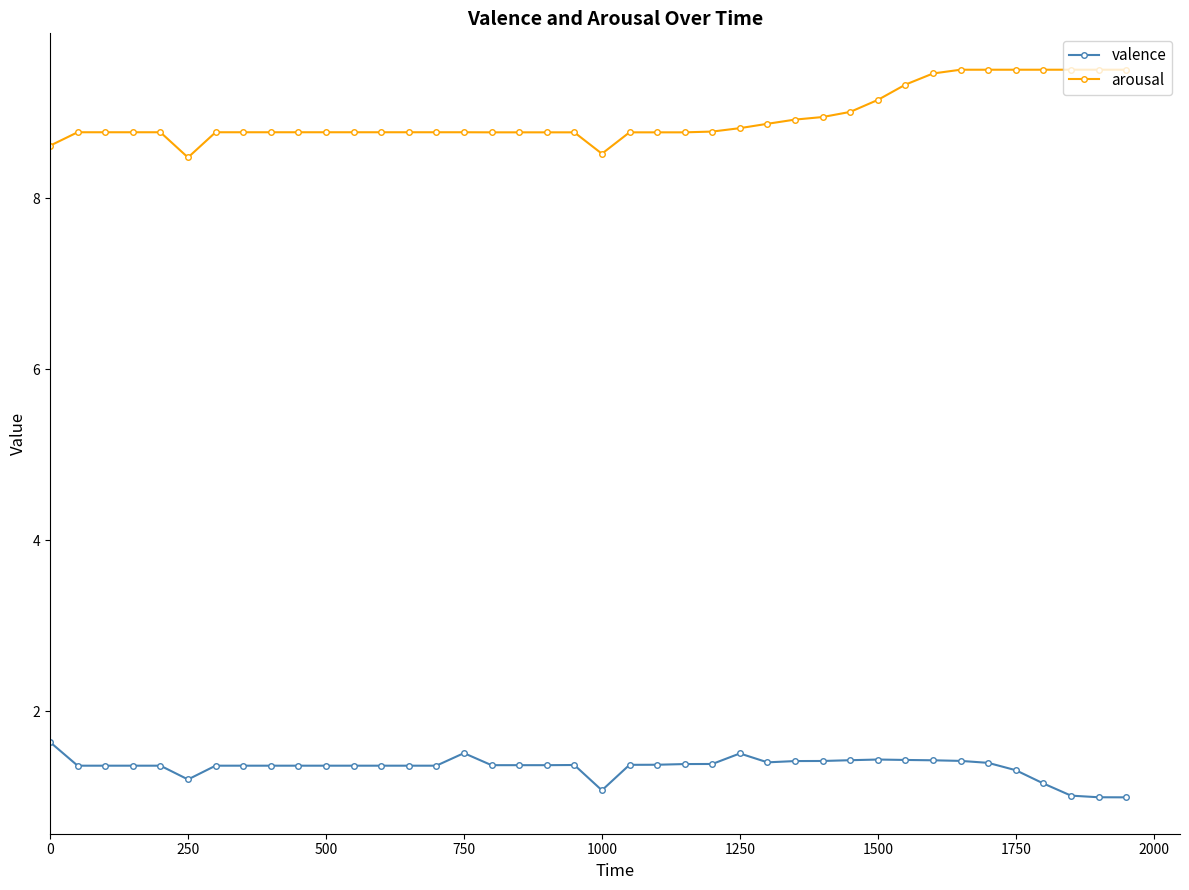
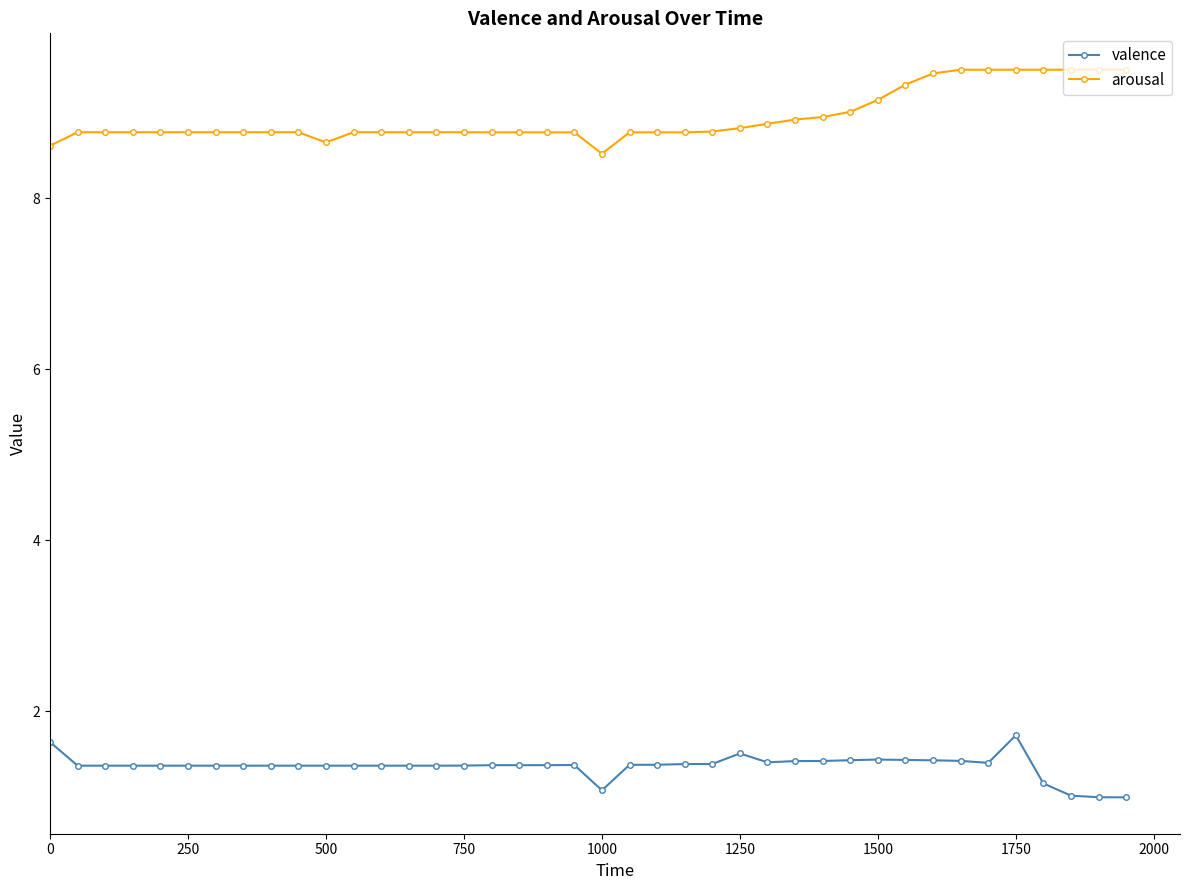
  {
    "valence": {
      "0": 1.6,
-     "250": 1.2,
+     "250": 1.4,
      "500": 1.4,
-     "750": 1.5,
+     "750": 1.4,
      "1000": 1.1,
      "1250": 1.5,
      "1500": 1.4,
-     "1750": 1.3
+     "1750": 1.7
    },
    "arousal": {
      "0": 8.6,
-     "250": 8.5,
-     "500": 8.8,
+     "250": 8.8,
+     "500": 8.7,
      "750": 8.8,
      "1000": 8.5,
      "1250": 8.8,
      "1500": 9.1,
      "1750": 9.5
    }
  }
